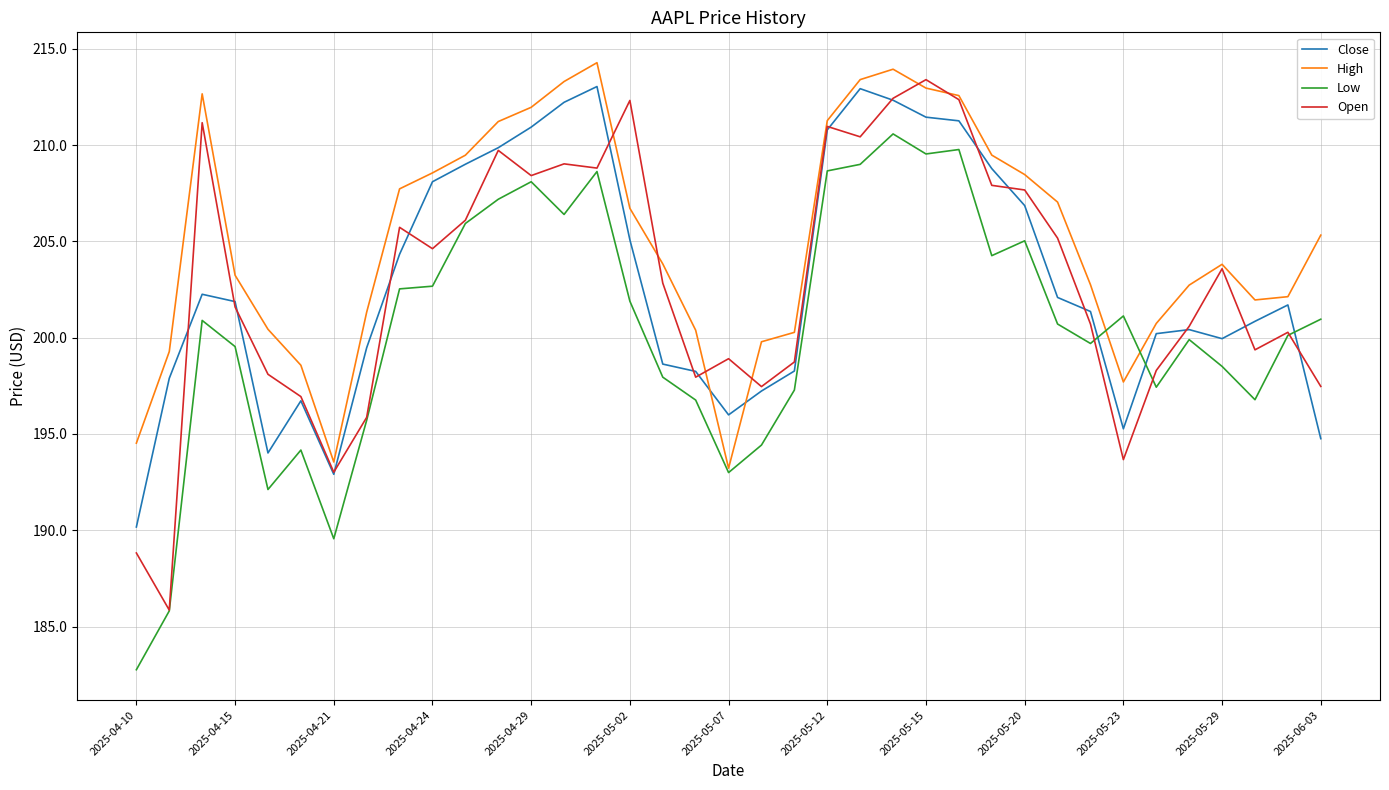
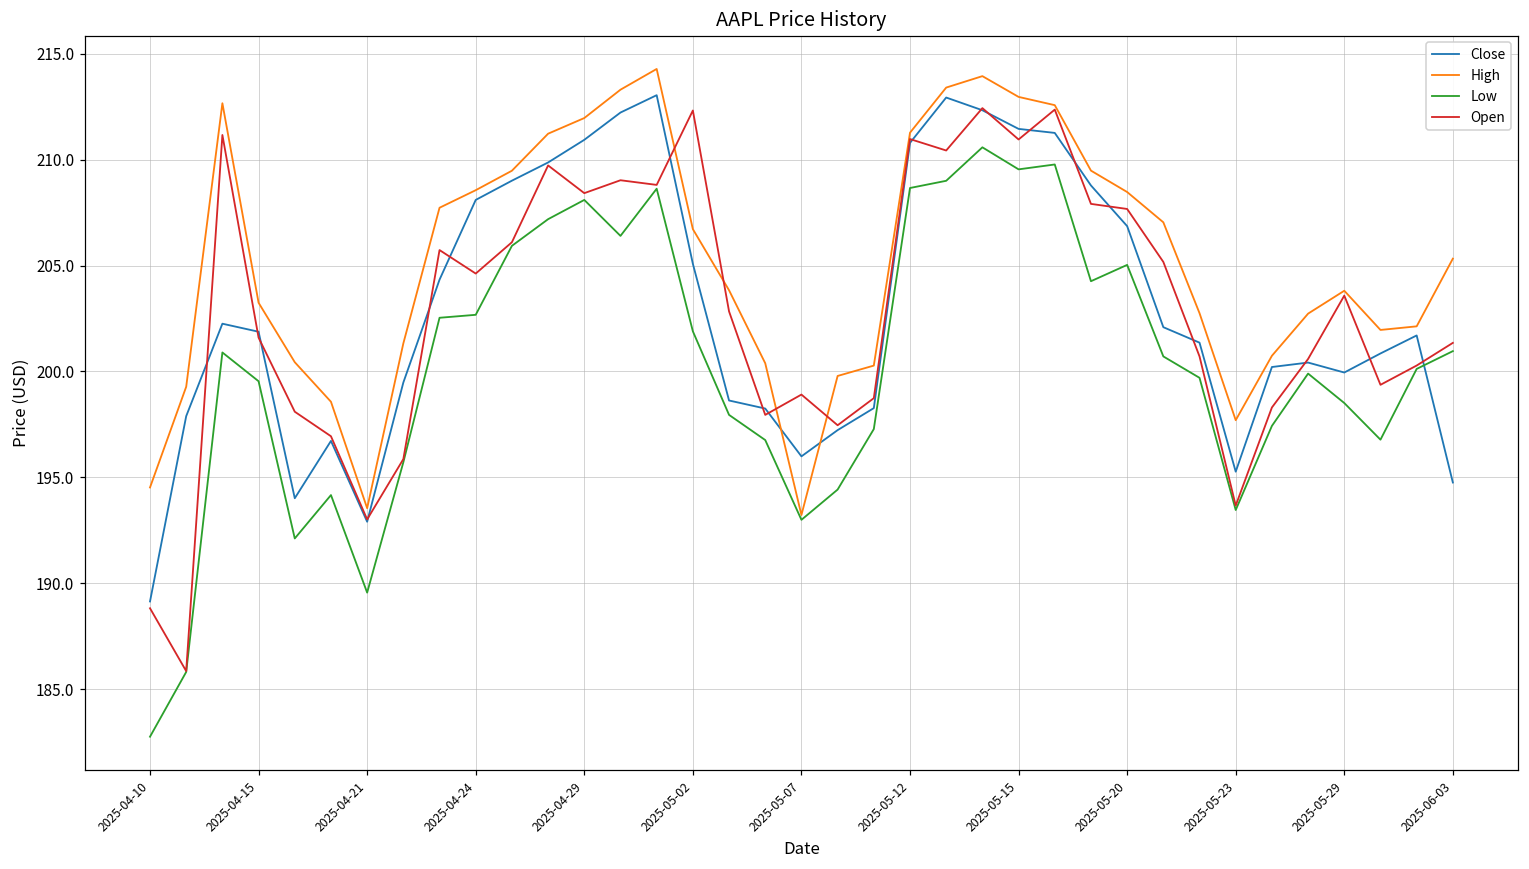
  {
    "Close": {
-     "2025-04-10": 190.2,
+     "2025-04-10": 189.1,
      "2025-04-15": 201.9,
      "2025-04-24": 208.1,
      "2025-04-29": 210.9,
      "2025-05-02": 205.1,
      "2025-05-07": 196.0,
      "2025-05-12": 210.8,
      "2025-05-15": 211.4,
      "2025-05-20": 206.9,
      "2025-05-23": 195.3,
      "2025-05-29": 199.9,
      "2025-06-03": 194.8
    },
    "High": {
      "2025-04-10": 194.5,
      "2025-04-15": 203.2,
      "2025-04-21": 193.5,
      "2025-04-24": 208.6,
      "2025-04-29": 212.0,
      "2025-05-02": 206.7,
      "2025-05-07": 193.2,
      "2025-05-12": 211.3,
      "2025-05-15": 213.0,
      "2025-05-20": 208.5,
      "2025-05-23": 197.7,
      "2025-05-29": 203.8,
      "2025-06-03": 205.3
    },
    "Low": {
      "2025-04-10": 182.8,
      "2025-04-15": 199.5,
      "2025-04-21": 189.6,
      "2025-04-24": 202.7,
      "2025-04-29": 208.1,
      "2025-05-02": 201.9,
      "2025-05-07": 193.0,
      "2025-05-12": 208.7,
      "2025-05-15": 209.5,
      "2025-05-20": 205.0,
-     "2025-05-23": 201.1,
+     "2025-05-23": 193.5,
      "2025-05-29": 198.5,
      "2025-06-03": 201.0
    },
    "Open": {
      "2025-04-10": 188.8,
      "2025-04-15": 201.6,
      "2025-04-24": 204.6,
      "2025-04-29": 208.4,
      "2025-05-02": 212.3,
      "2025-05-07": 198.9,
      "2025-05-12": 211.0,
-     "2025-05-15": 213.4,
+     "2025-05-15": 210.9,
      "2025-05-20": 207.7,
      "2025-05-23": 193.7,
      "2025-05-29": 203.6,
-     "2025-06-03": 197.5
+     "2025-06-03": 201.4
    }
  }
